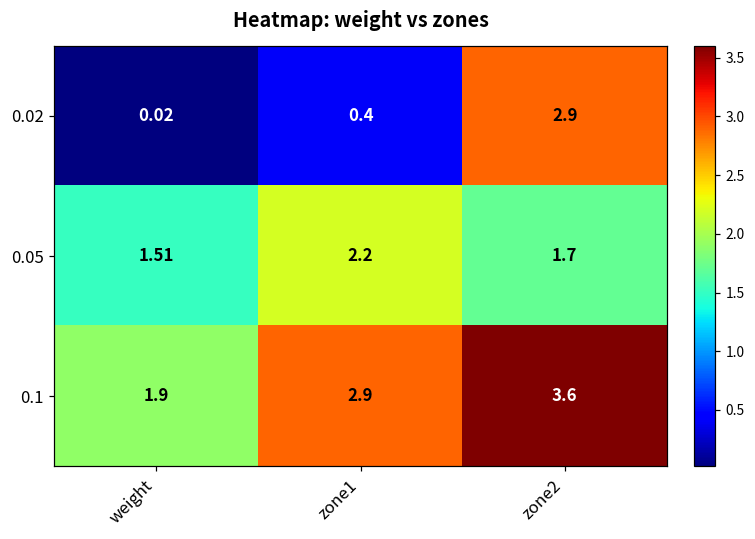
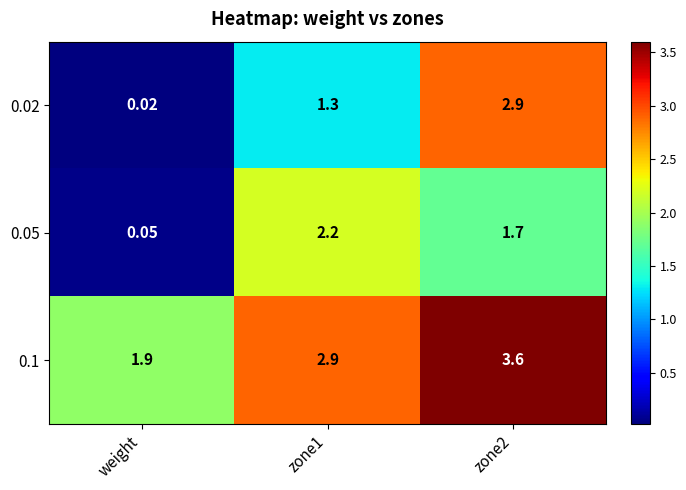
  {
    "0.02": {
      "weight": 0.02,
-     "zone1": 0.4,
+     "zone1": 1.3,
      "zone2": 2.9
    },
    "0.05": {
-     "weight": 1.51,
+     "weight": 0.05,
      "zone1": 2.2,
      "zone2": 1.7
    },
    "0.1": {
      "weight": 1.9,
      "zone1": 2.9,
      "zone2": 3.6
    }
  }
